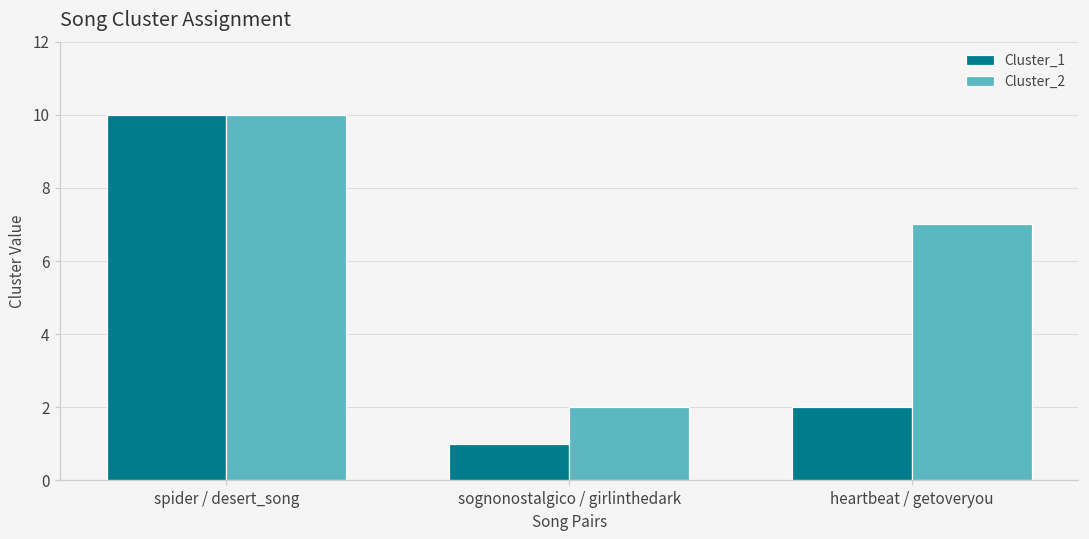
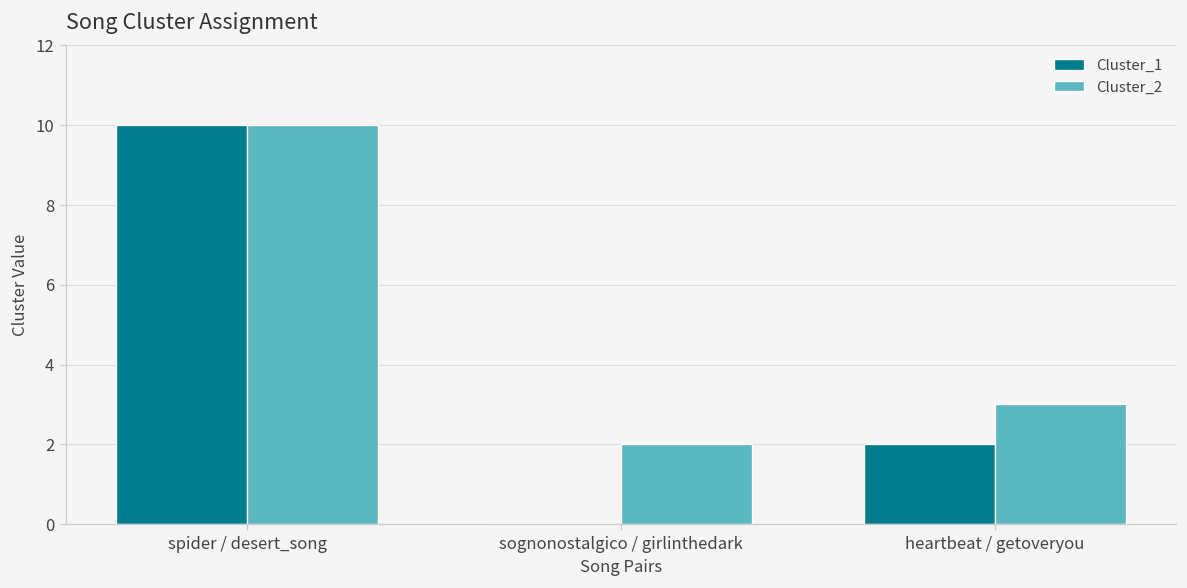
  {
    "Cluster_1": {
      "spider / desert_song": 10,
-     "sognonostalgico / girlinthedark": 1,
+     "sognonostalgico / girlinthedark": 0,
      "heartbeat / getoveryou": 2
    },
    "Cluster_2": {
      "spider / desert_song": 10,
      "sognonostalgico / girlinthedark": 2,
-     "heartbeat / getoveryou": 7
+     "heartbeat / getoveryou": 3
    }
  }
